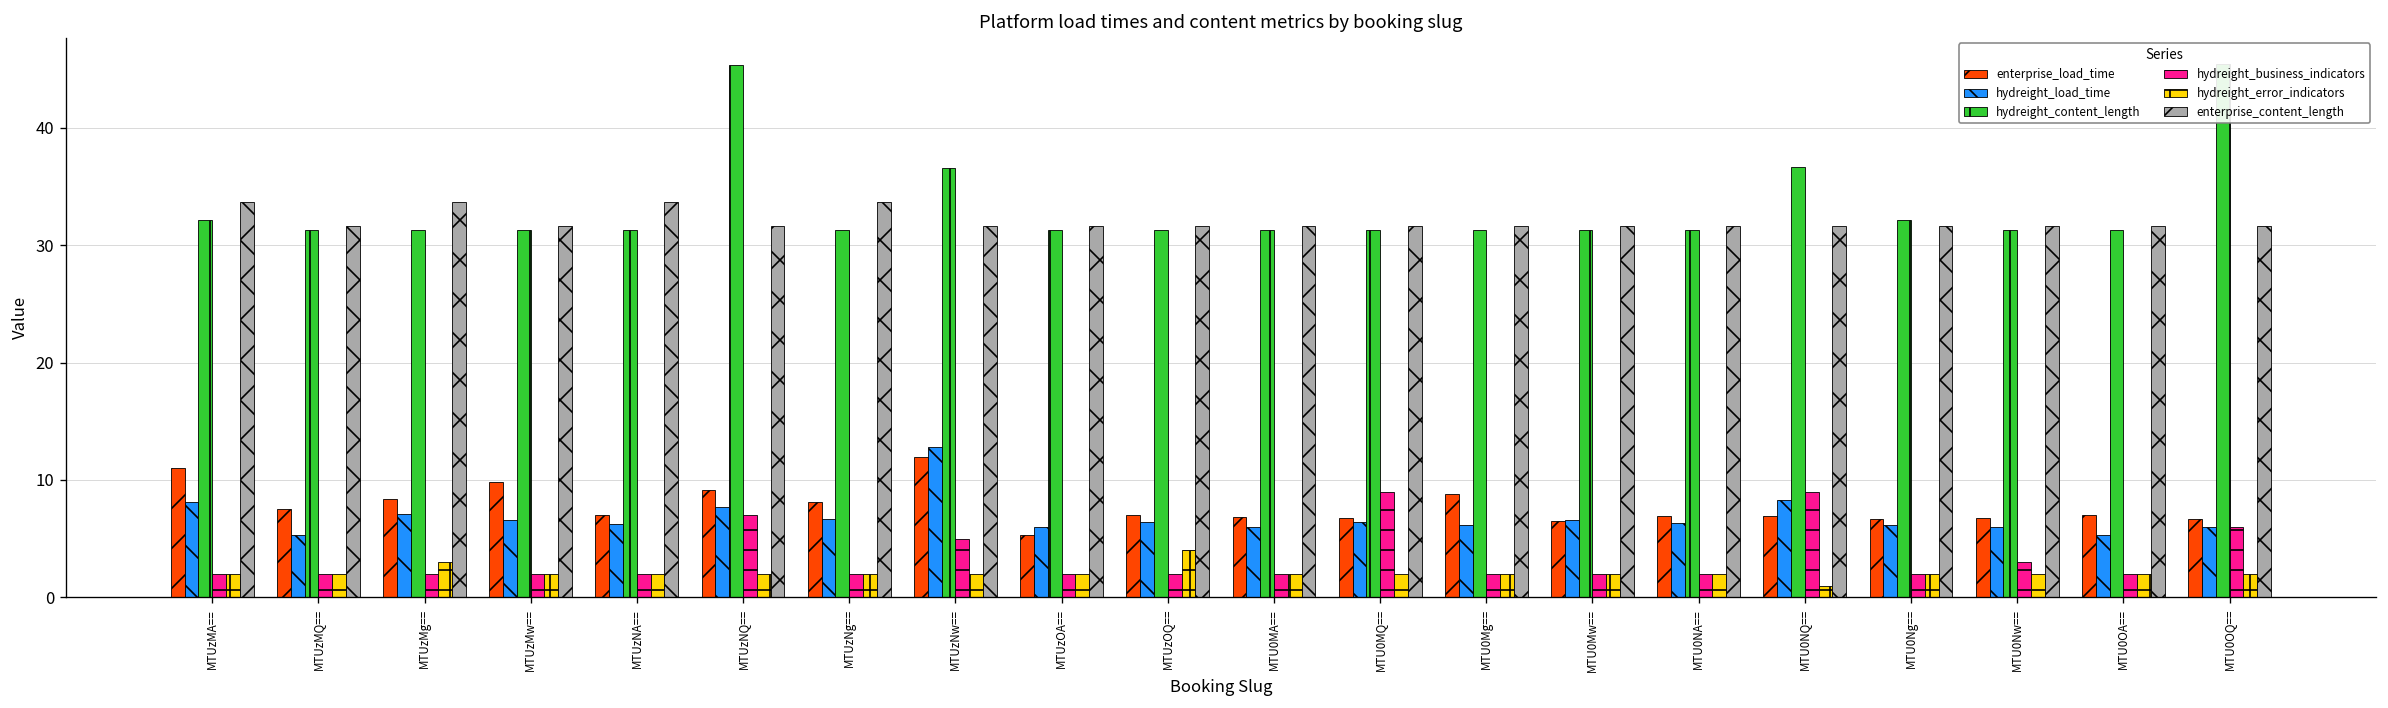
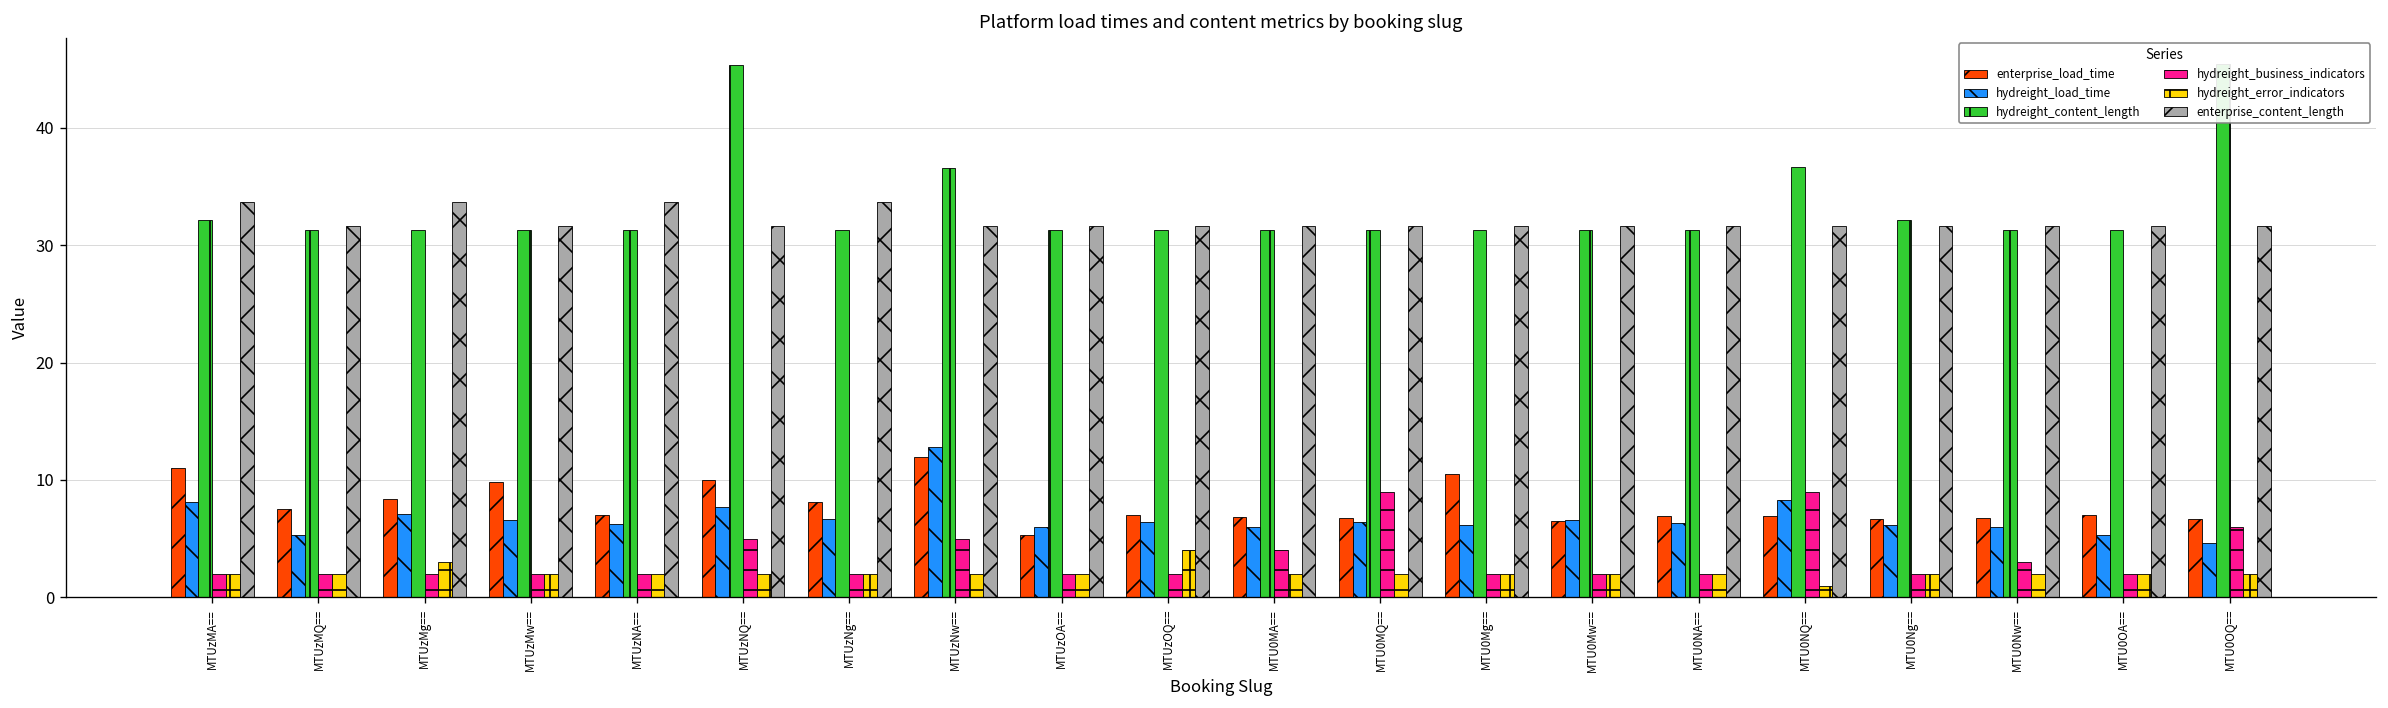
  {
    "enterprise_load_time": {
      "MTUzMA==": 11,
      "MTUzMQ==": 8,
      "MTUzMg==": 8,
      "MTUzMw==": 10,
      "MTUzNA==": 7,
-     "MTUzNQ==": 9,
+     "MTUzNQ==": 10,
      "MTUzNg==": 8,
      "MTUzNw==": 12,
      "MTUzOA==": 5,
      "MTUzOQ==": 7,
      "MTU0MA==": 7,
      "MTU0MQ==": 7,
-     "MTU0Mg==": 9,
+     "MTU0Mg==": 10,
      "MTU0Mw==": 7,
      "MTU0NA==": 7,
      "MTU0NQ==": 7,
      "MTU0Ng==": 7,
      "MTU0Nw==": 7,
      "MTU0OA==": 7,
      "MTU0OQ==": 7
    },
    "hydreight_load_time": {
      "MTUzMA==": 8,
      "MTUzMQ==": 5,
      "MTUzMg==": 7,
      "MTUzMw==": 7,
      "MTUzNA==": 6,
      "MTUzNQ==": 8,
      "MTUzNg==": 7,
      "MTUzNw==": 13,
      "MTUzOA==": 6,
      "MTUzOQ==": 6,
      "MTU0MA==": 6,
      "MTU0MQ==": 6,
      "MTU0Mg==": 6,
      "MTU0Mw==": 7,
      "MTU0NA==": 6,
      "MTU0NQ==": 8,
      "MTU0Ng==": 6,
      "MTU0Nw==": 6,
      "MTU0OA==": 5,
-     "MTU0OQ==": 6
+     "MTU0OQ==": 5
    },
    "hydreight_content_length": {
      "MTUzMA==": 32,
      "MTUzMQ==": 31,
      "MTUzMg==": 31,
      "MTUzMw==": 31,
      "MTUzNA==": 31,
      "MTUzNQ==": 45,
      "MTUzNg==": 31,
      "MTUzNw==": 37,
      "MTUzOA==": 31,
      "MTUzOQ==": 31,
      "MTU0MA==": 31,
      "MTU0MQ==": 31,
      "MTU0Mg==": 31,
      "MTU0Mw==": 31,
      "MTU0NA==": 31,
      "MTU0NQ==": 37,
      "MTU0Ng==": 32,
      "MTU0Nw==": 31,
      "MTU0OA==": 31
    },
    "hydreight_business_indicators": {
      "MTUzMA==": 2,
      "MTUzMQ==": 2,
      "MTUzMg==": 2,
      "MTUzMw==": 2,
      "MTUzNA==": 2,
-     "MTUzNQ==": 7,
+     "MTUzNQ==": 5,
      "MTUzNg==": 2,
      "MTUzNw==": 5,
      "MTUzOA==": 2,
      "MTUzOQ==": 2,
-     "MTU0MA==": 2,
+     "MTU0MA==": 4,
      "MTU0MQ==": 9,
      "MTU0Mg==": 2,
      "MTU0Mw==": 2,
      "MTU0NA==": 2,
      "MTU0NQ==": 9,
      "MTU0Ng==": 2,
      "MTU0Nw==": 3,
      "MTU0OA==": 2,
      "MTU0OQ==": 6
    },
    "hydreight_error_indicators": {
      "MTUzMA==": 2,
      "MTUzMQ==": 2,
      "MTUzMg==": 3,
      "MTUzMw==": 2,
      "MTUzNA==": 2,
      "MTUzNQ==": 2,
      "MTUzNg==": 2,
      "MTUzNw==": 2,
      "MTUzOA==": 2,
      "MTUzOQ==": 4,
      "MTU0MA==": 2,
      "MTU0MQ==": 2,
      "MTU0Mg==": 2,
      "MTU0Mw==": 2,
      "MTU0NA==": 2,
      "MTU0NQ==": 1,
      "MTU0Ng==": 2,
      "MTU0Nw==": 2,
      "MTU0OA==": 2,
      "MTU0OQ==": 2
    },
    "enterprise_content_length": {
      "MTUzMA==": 34,
      "MTUzMQ==": 32,
      "MTUzMg==": 34,
      "MTUzMw==": 32,
      "MTUzNA==": 34,
      "MTUzNQ==": 32,
      "MTUzNg==": 34,
      "MTUzNw==": 32,
      "MTUzOA==": 32,
      "MTUzOQ==": 32,
      "MTU0MA==": 32,
      "MTU0MQ==": 32,
      "MTU0Mg==": 32,
      "MTU0Mw==": 32,
      "MTU0NA==": 32,
      "MTU0NQ==": 32,
      "MTU0Ng==": 32,
      "MTU0Nw==": 32,
      "MTU0OA==": 32,
      "MTU0OQ==": 32
    }
  }
